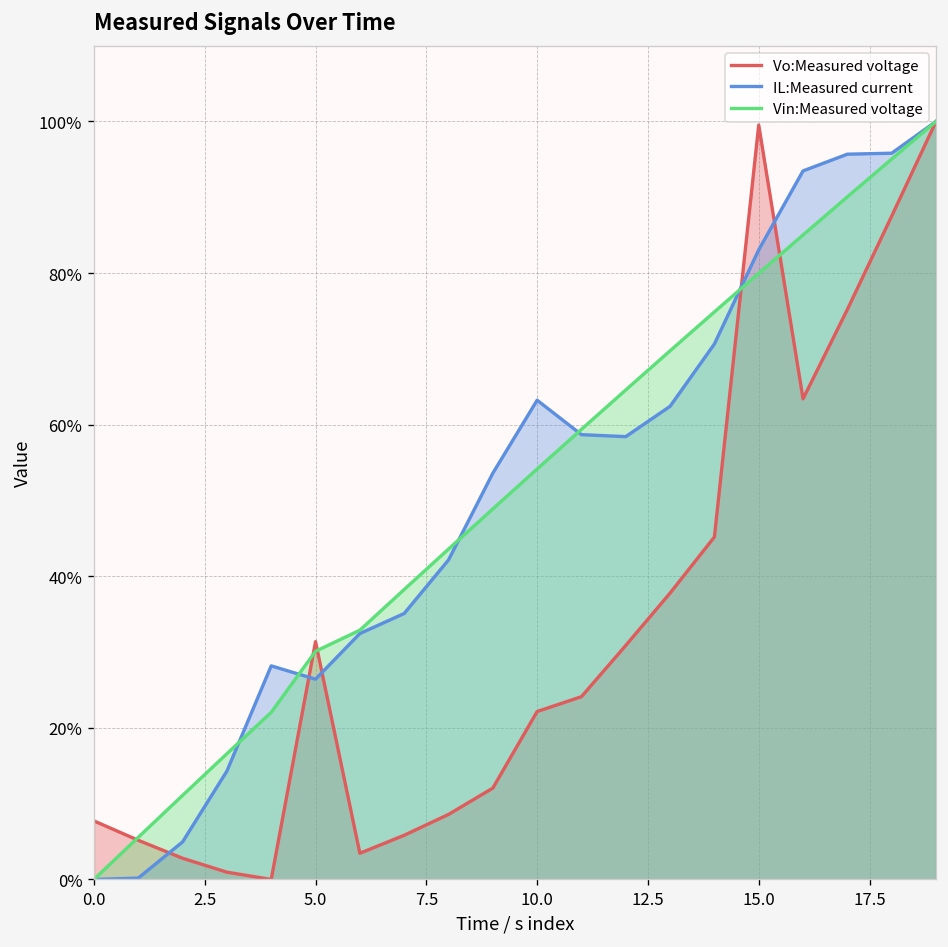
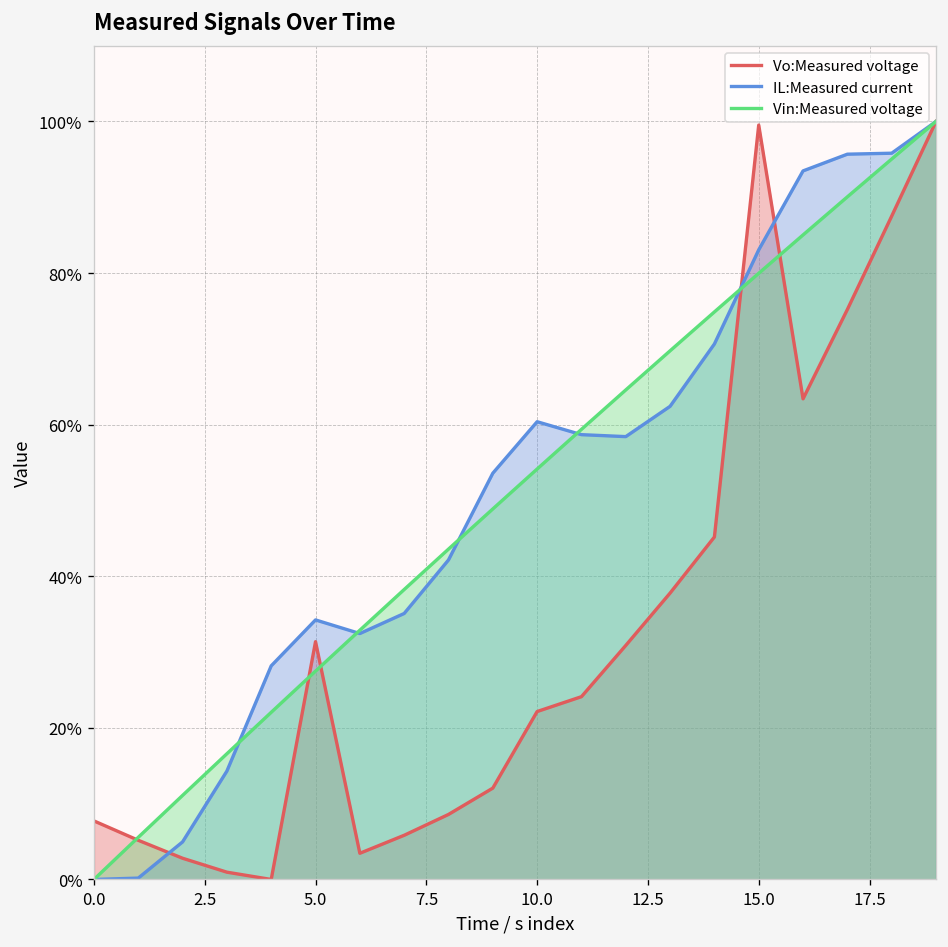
  {
    "Vo:Measured voltage": {
      "0.0": "8%",
      "5.0": "31%",
      "10.0": "22%"
    },
    "IL:Measured current": {
-     "5.0": "26%",
-     "10.0": "63%",
+     "5.0": "34%",
+     "10.0": "60%",
      "15.0": "83%"
    },
    "Vin:Measured voltage": {
-     "5.0": "30%",
+     "5.0": "27%",
      "10.0": "54%",
      "15.0": "80%"
    }
  }
